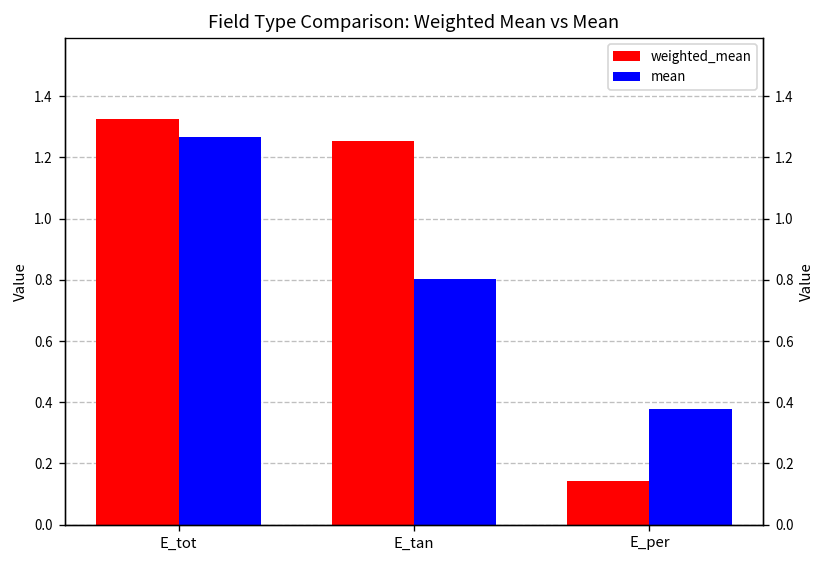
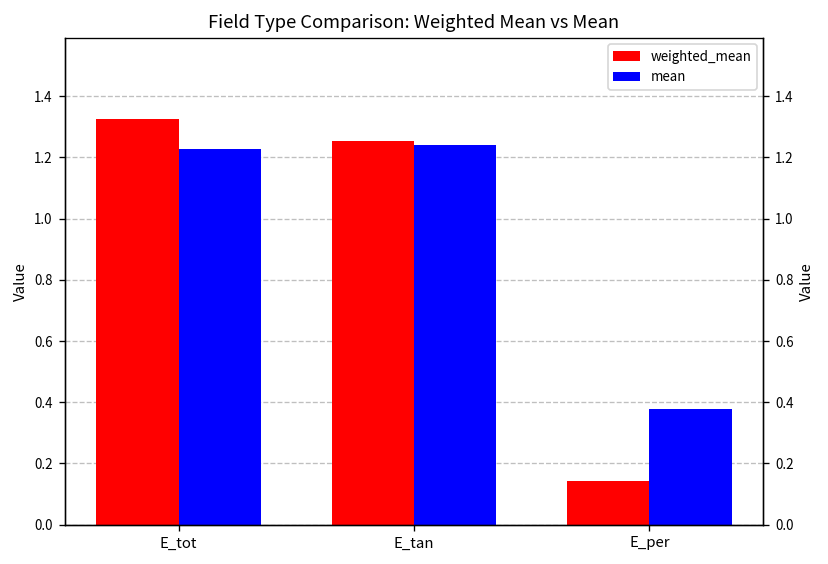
  {
    "weighted_mean": {
      "E_tot": 1.33,
      "E_tan": 1.25,
      "E_per": 0.14
    },
    "mean": {
-     "E_tot": 1.27,
-     "E_tan": 0.80,
+     "E_tot": 1.23,
+     "E_tan": 1.24,
      "E_per": 0.38
    }
  }
